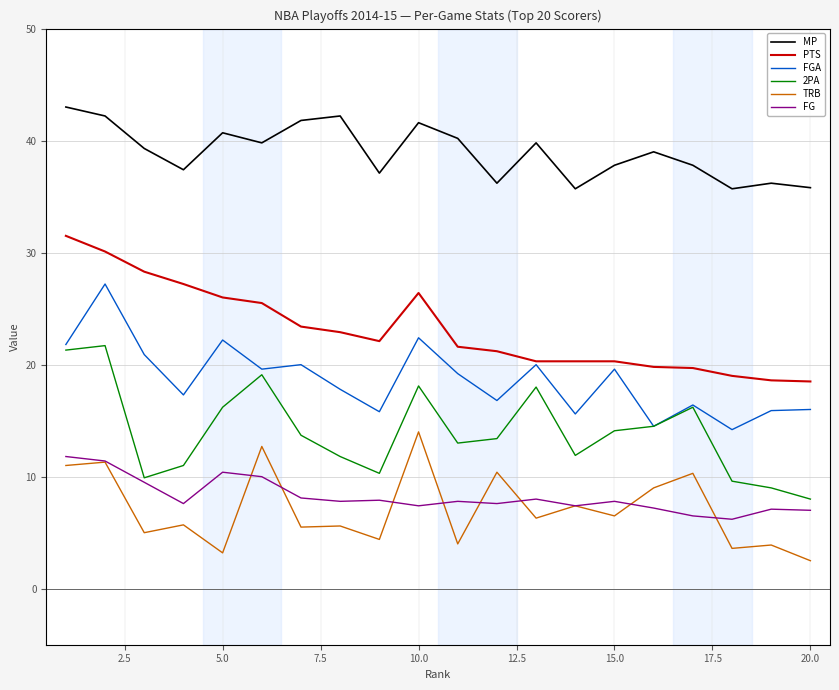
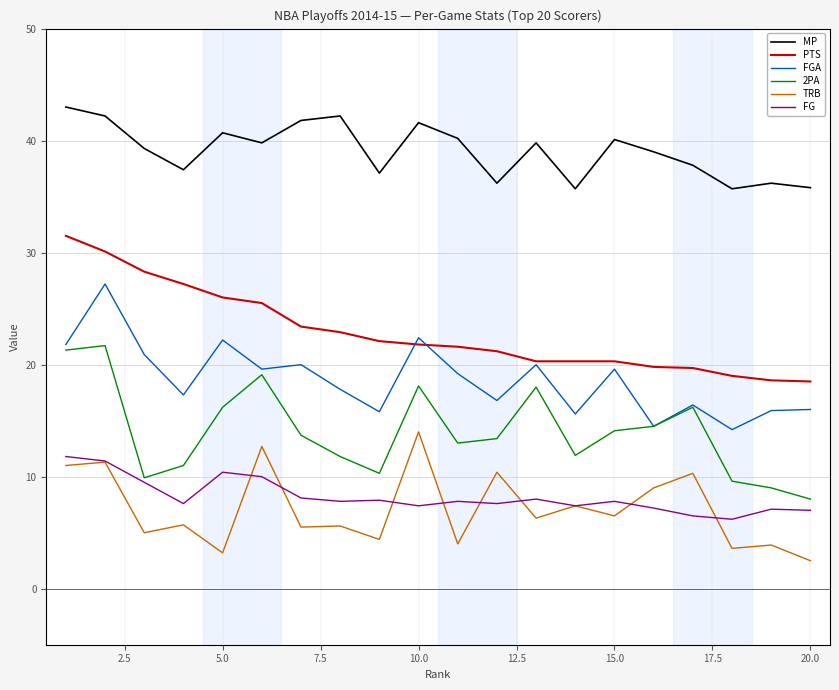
  {
    "MP": {
      "5.0": 40.7,
      "10.0": 41.6,
-     "15.0": 37.8,
+     "15.0": 40.1,
      "20.0": 35.8
    },
    "PTS": {
      "5.0": 26.0,
-     "10.0": 26.4,
+     "10.0": 21.8,
      "15.0": 20.3,
      "20.0": 18.5
    },
    "FGA": {
      "5.0": 22.2,
      "10.0": 22.4,
      "15.0": 19.6,
      "20.0": 16.0
    },
    "2PA": {
      "5.0": 16.2,
      "10.0": 18.1,
      "15.0": 14.1,
      "20.0": 8.0
    },
    "TRB": {
      "5.0": 3.2,
      "10.0": 14.0,
      "15.0": 6.5,
      "20.0": 2.5
    },
    "FG": {
      "5.0": 10.4,
      "10.0": 7.4,
      "15.0": 7.8,
      "20.0": 7.0
    }
  }
